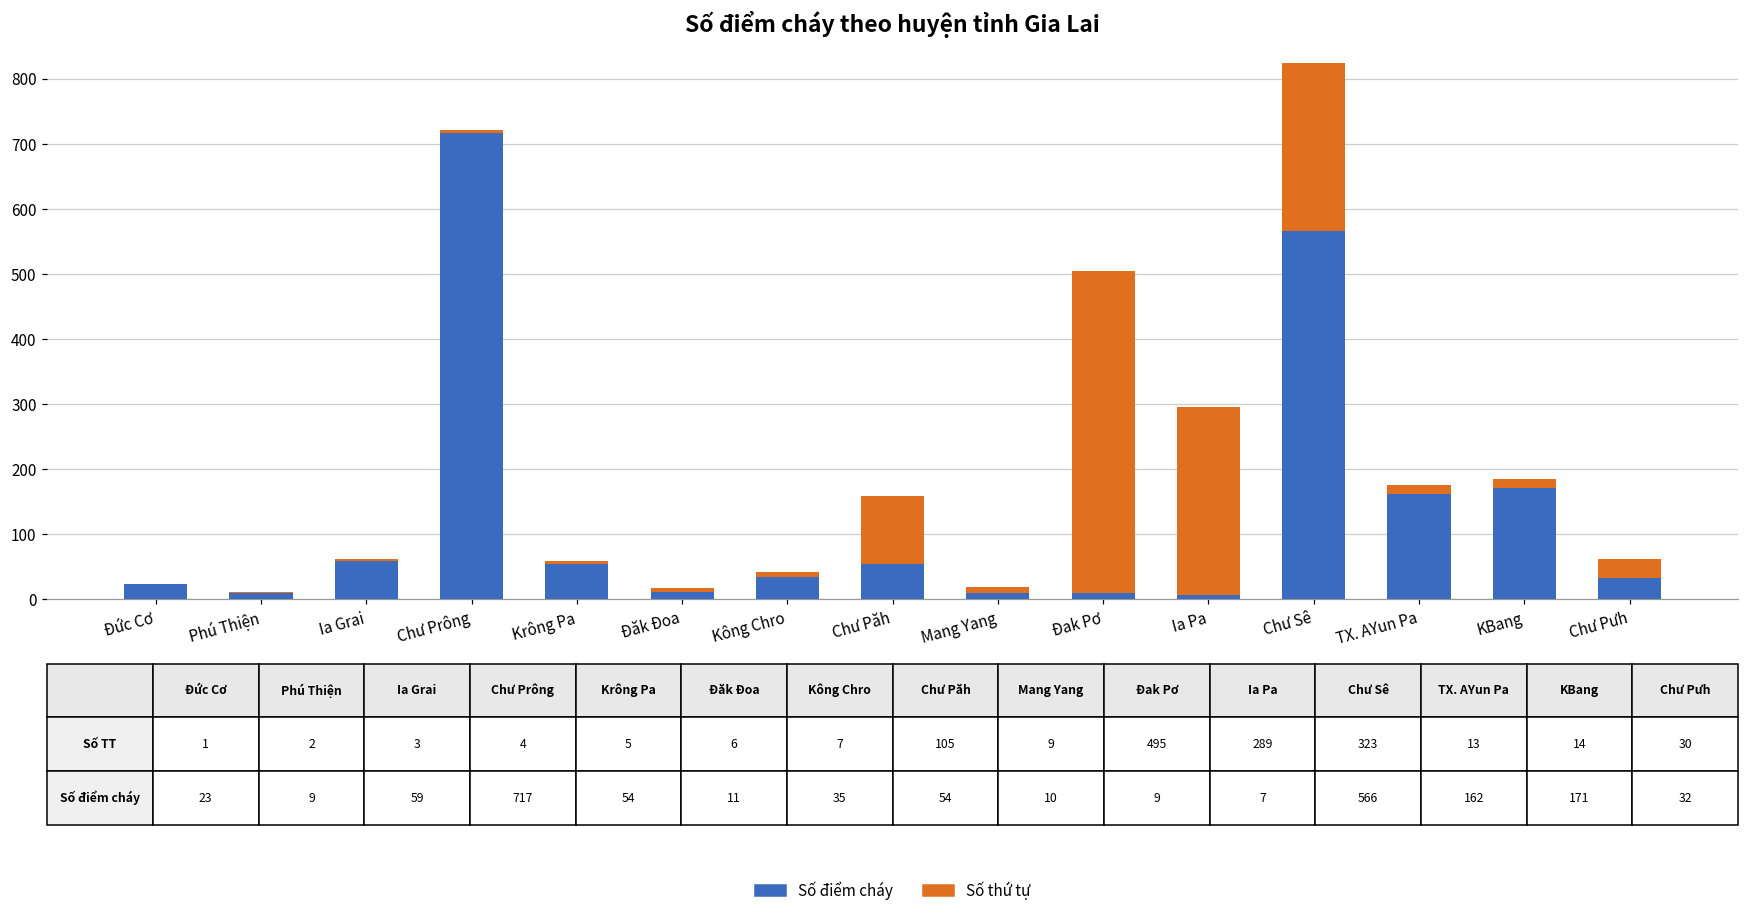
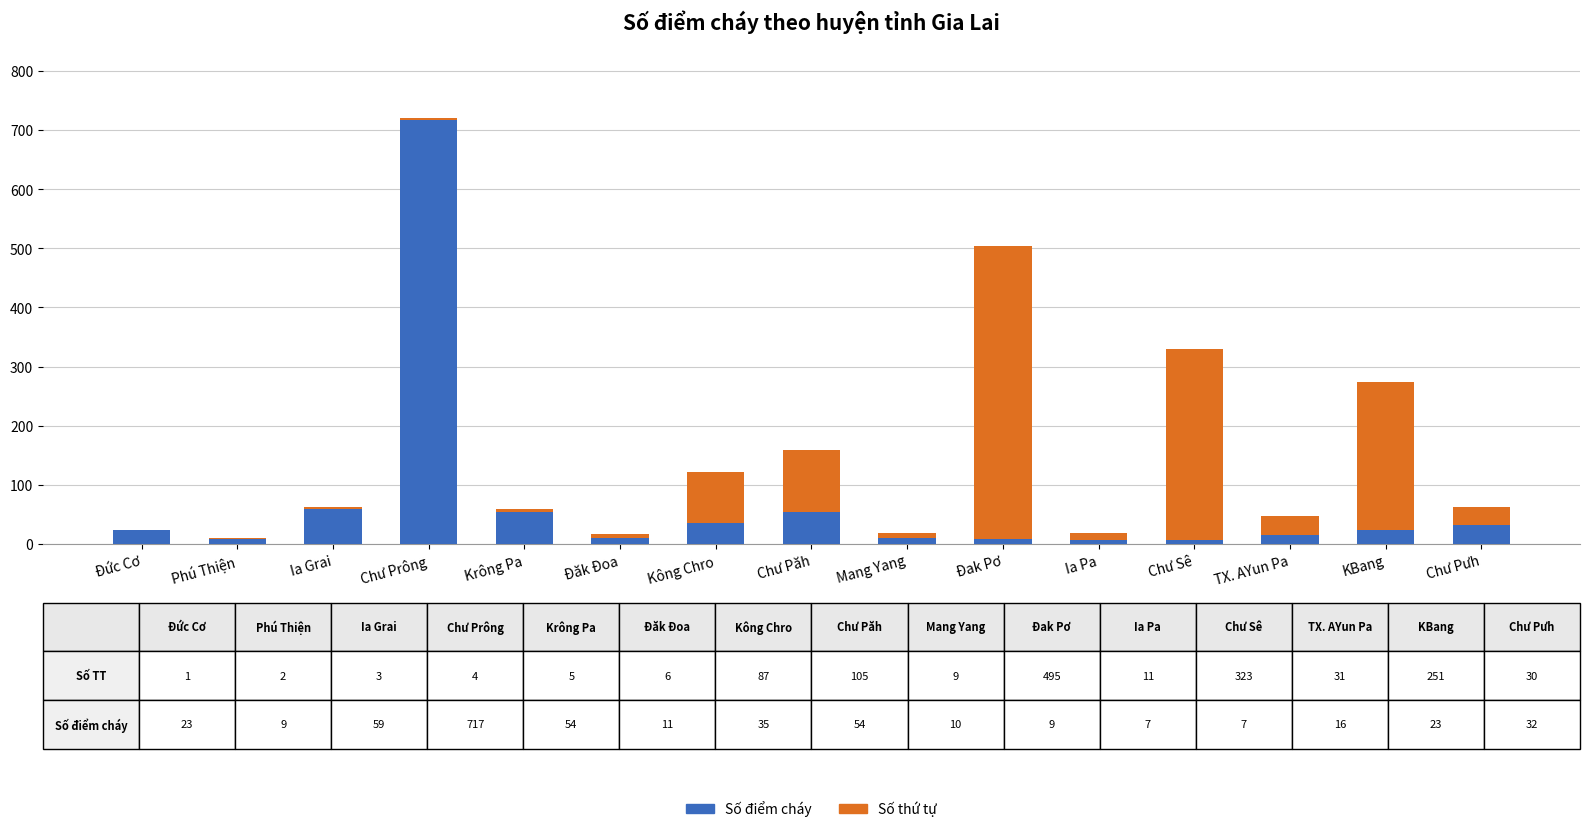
  {
    "Số điểm cháy": {
-     "Chư Sê": 566,
-     "TX. AYun Pa": 162,
-     "KBang": 171
+     "Chư Sê": 7,
+     "TX. AYun Pa": 16,
+     "KBang": 23
    },
    "Số thứ tự": {
-     "Kông Chro": 7,
-     "Ia Pa": 289,
-     "TX. AYun Pa": 13,
-     "KBang": 14
+     "Kông Chro": 87,
+     "Ia Pa": 11,
+     "TX. AYun Pa": 31,
+     "KBang": 251
    }
  }
